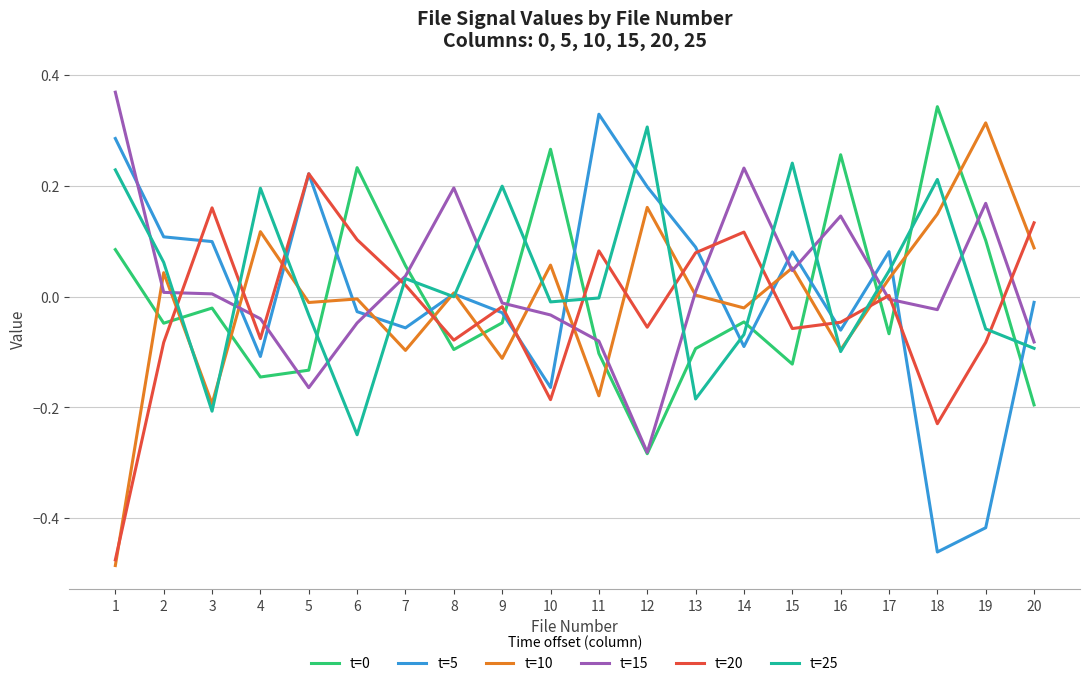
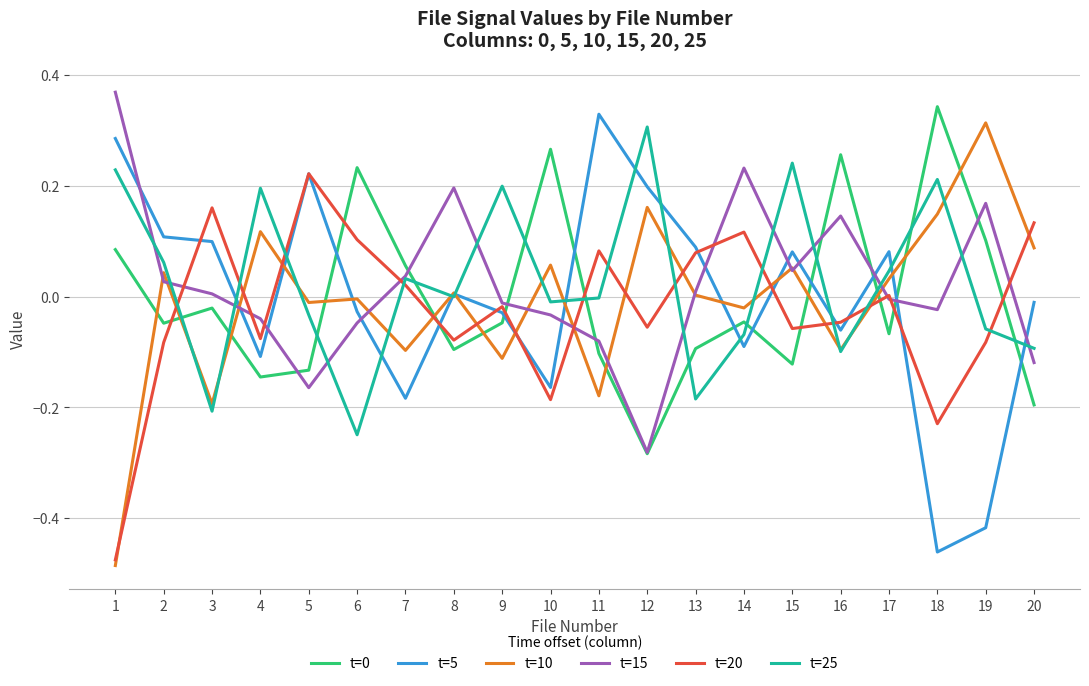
  {
    "t=5": {
      "1": 0.29,
      "2": 0.11,
      "3": 0.10,
      "4": -0.11,
      "6": -0.03,
-     "7": -0.06,
+     "7": -0.18,
      "9": -0.03,
      "10": -0.16,
      "11": 0.33,
      "12": 0.20,
      "13": 0.09,
      "14": -0.09,
      "15": 0.08,
      "16": -0.06,
      "17": 0.08,
      "18": -0.46,
      "19": -0.42,
      "20": -0.01
    },
    "t=15": {
      "1": 0.37,
-     "2": 0.01,
+     "2": 0.03,
      "3": 0.01,
      "4": -0.04,
      "5": -0.16,
      "6": -0.05,
      "8": 0.20,
      "9": -0.01,
      "10": -0.03,
      "11": -0.08,
      "13": 0.01,
      "14": 0.23,
      "15": 0.05,
      "16": 0.15,
      "17": 0.00,
      "18": -0.02,
      "19": 0.17,
-     "20": -0.08
+     "20": -0.12
    }
  }
